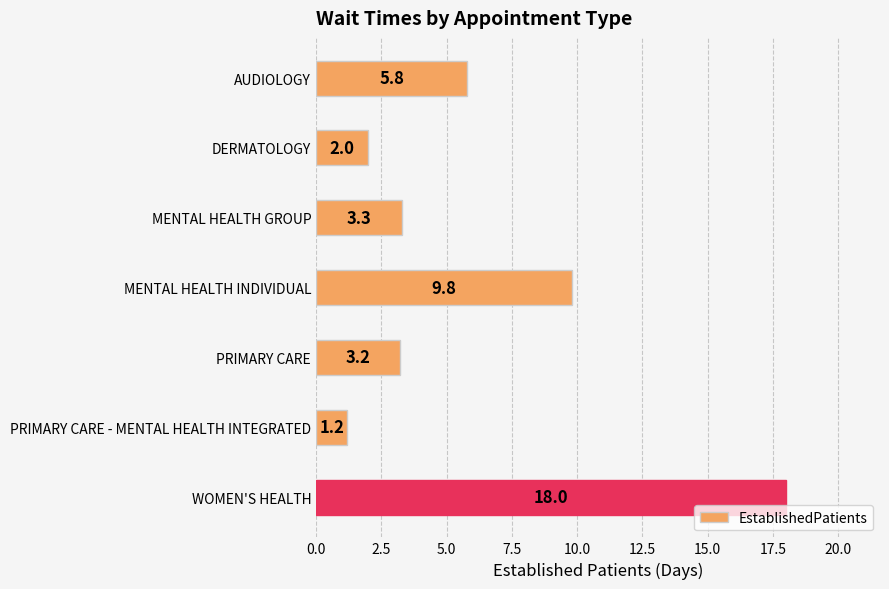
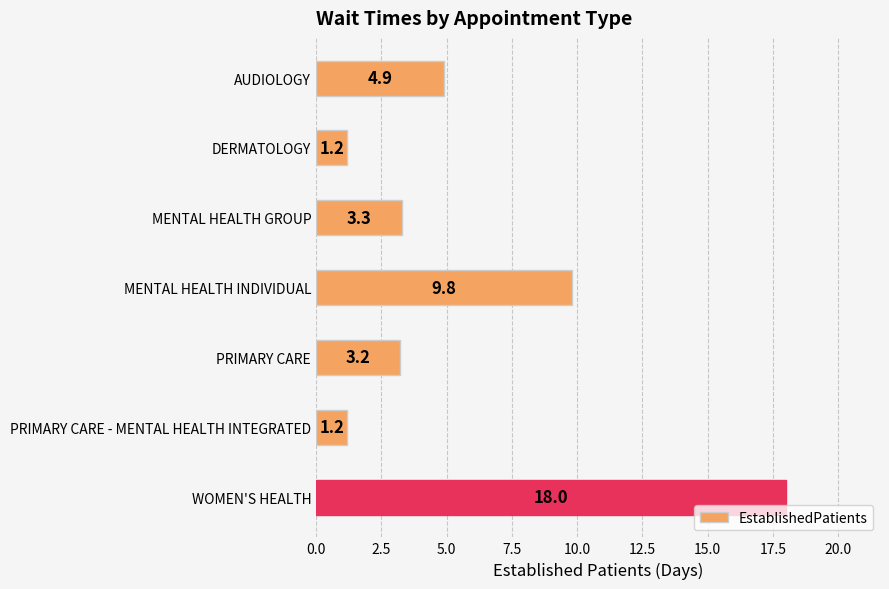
  {
-   "AUDIOLOGY": 5.8,
-   "DERMATOLOGY": 2.0,
+   "AUDIOLOGY": 4.9,
+   "DERMATOLOGY": 1.2,
    "MENTAL HEALTH GROUP": 3.3,
    "MENTAL HEALTH INDIVIDUAL": 9.8,
    "PRIMARY CARE": 3.2,
    "PRIMARY CARE - MENTAL HEALTH INTEGRATED": 1.2,
    "WOMEN'S HEALTH": 18.0
  }
